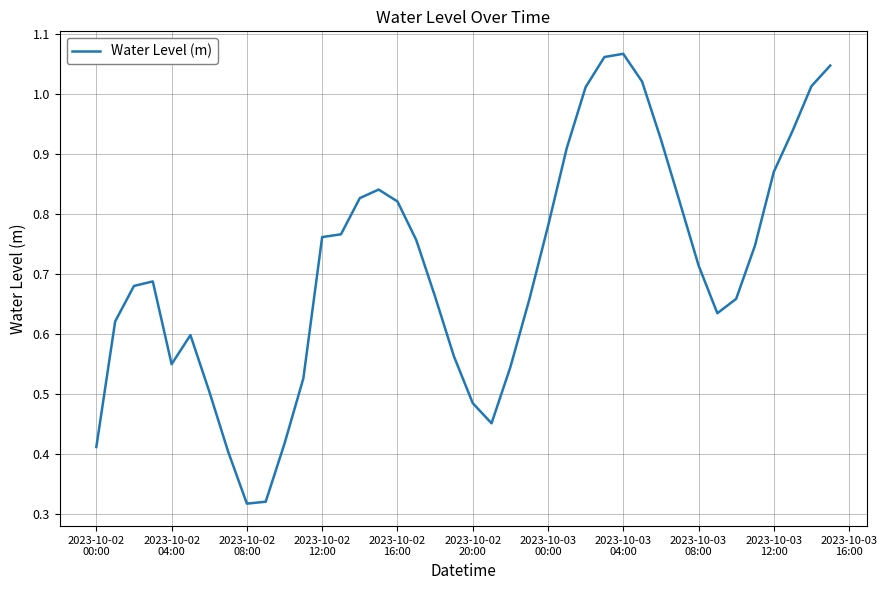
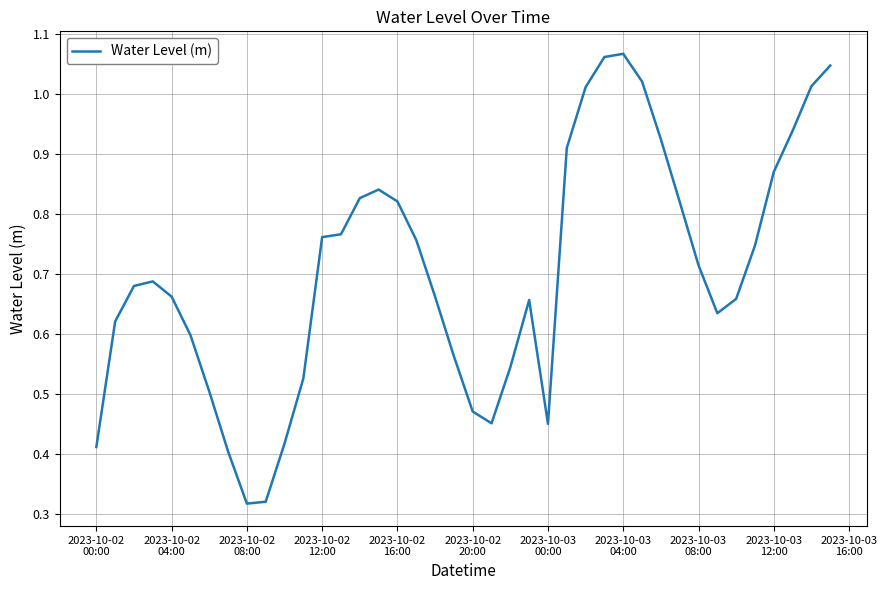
  {
    "2023-10-02 00:00": 0.41,
-   "2023-10-02 04:00": 0.55,
+   "2023-10-02 04:00": 0.66,
    "2023-10-02 08:00": 0.32,
    "2023-10-02 12:00": 0.76,
    "2023-10-02 16:00": 0.82,
-   "2023-10-02 20:00": 0.49,
-   "2023-10-03 00:00": 0.78,
+   "2023-10-02 20:00": 0.47,
+   "2023-10-03 00:00": 0.45,
    "2023-10-03 04:00": 1.07,
    "2023-10-03 08:00": 0.71,
    "2023-10-03 12:00": 0.87
  }
